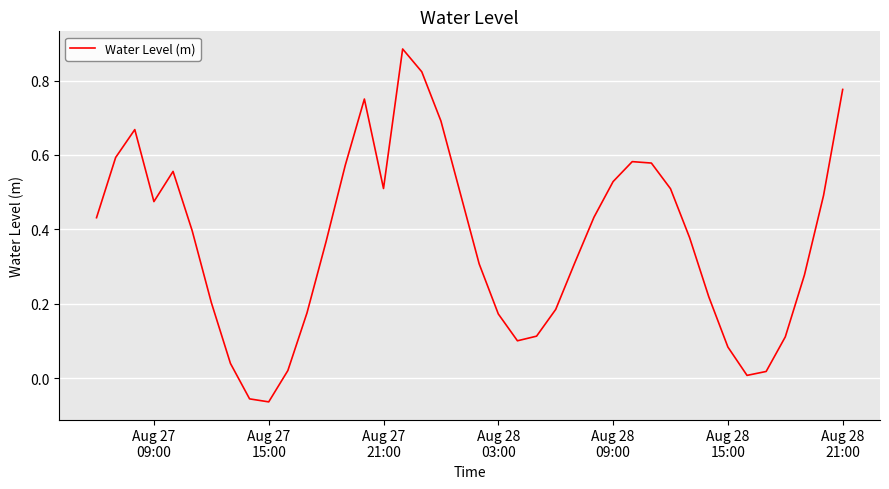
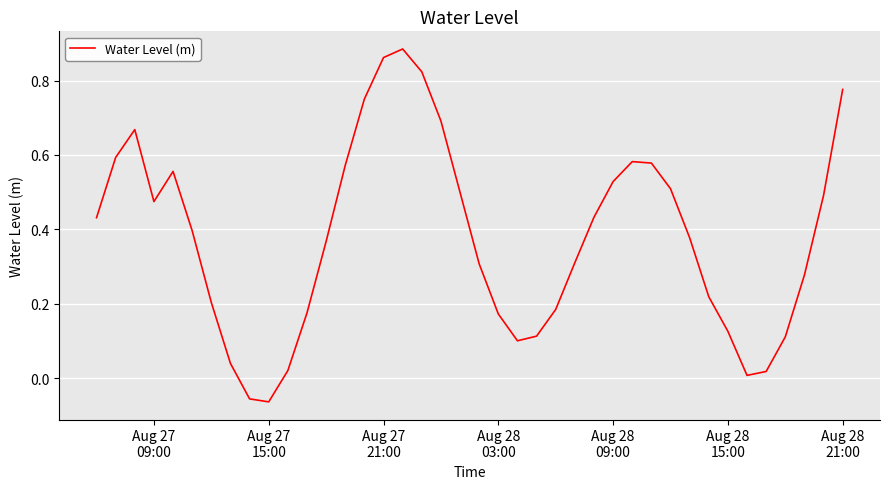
  {
    "Aug 27 09:00": 0.47,
    "Aug 27 15:00": -0.06,
-   "Aug 27 21:00": 0.51,
+   "Aug 27 21:00": 0.86,
    "Aug 28 03:00": 0.17,
    "Aug 28 09:00": 0.53,
-   "Aug 28 15:00": 0.08,
+   "Aug 28 15:00": 0.13,
    "Aug 28 21:00": 0.78
  }
